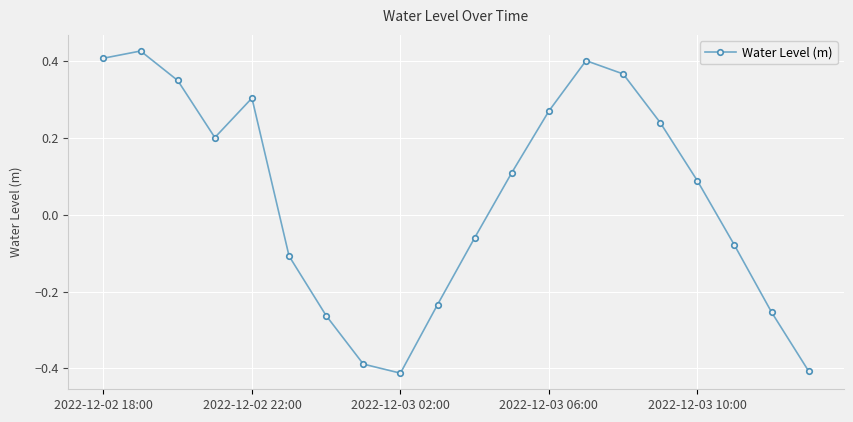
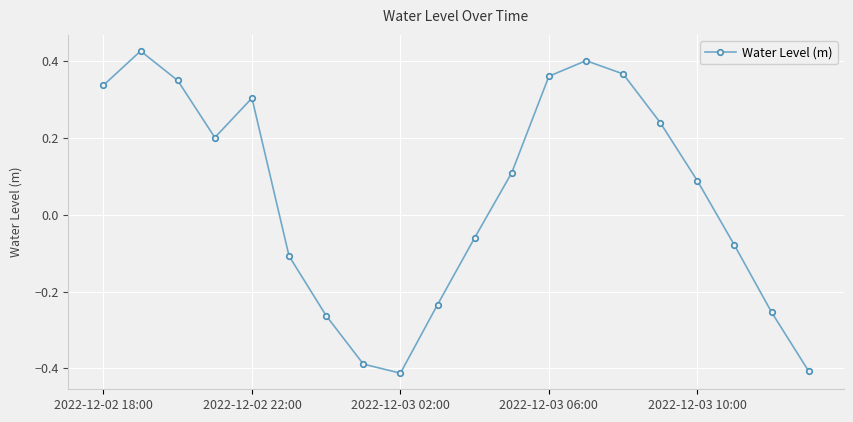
  {
-   "2022-12-02 18:00": 0.41,
+   "2022-12-02 18:00": 0.34,
    "2022-12-02 22:00": 0.30,
    "2022-12-03 02:00": -0.41,
-   "2022-12-03 06:00": 0.27,
+   "2022-12-03 06:00": 0.36,
    "2022-12-03 10:00": 0.09
  }
